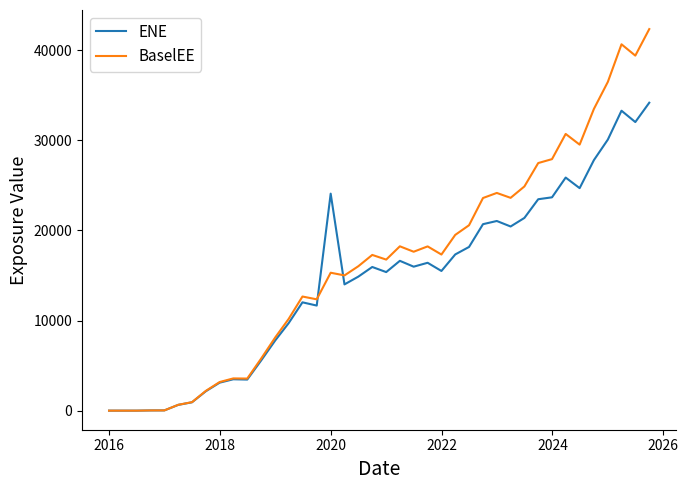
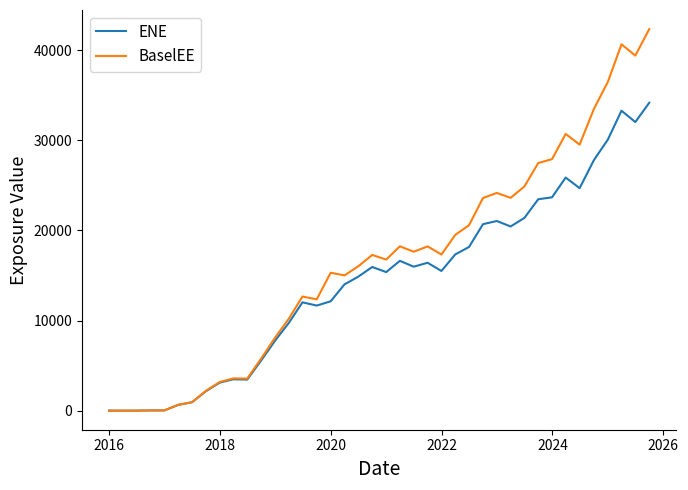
  {
    "ENE": {
-     "2020": 24000
+     "2020": 12000
    },
    "BaselEE": {
      "2020": 15000
    }
  }
